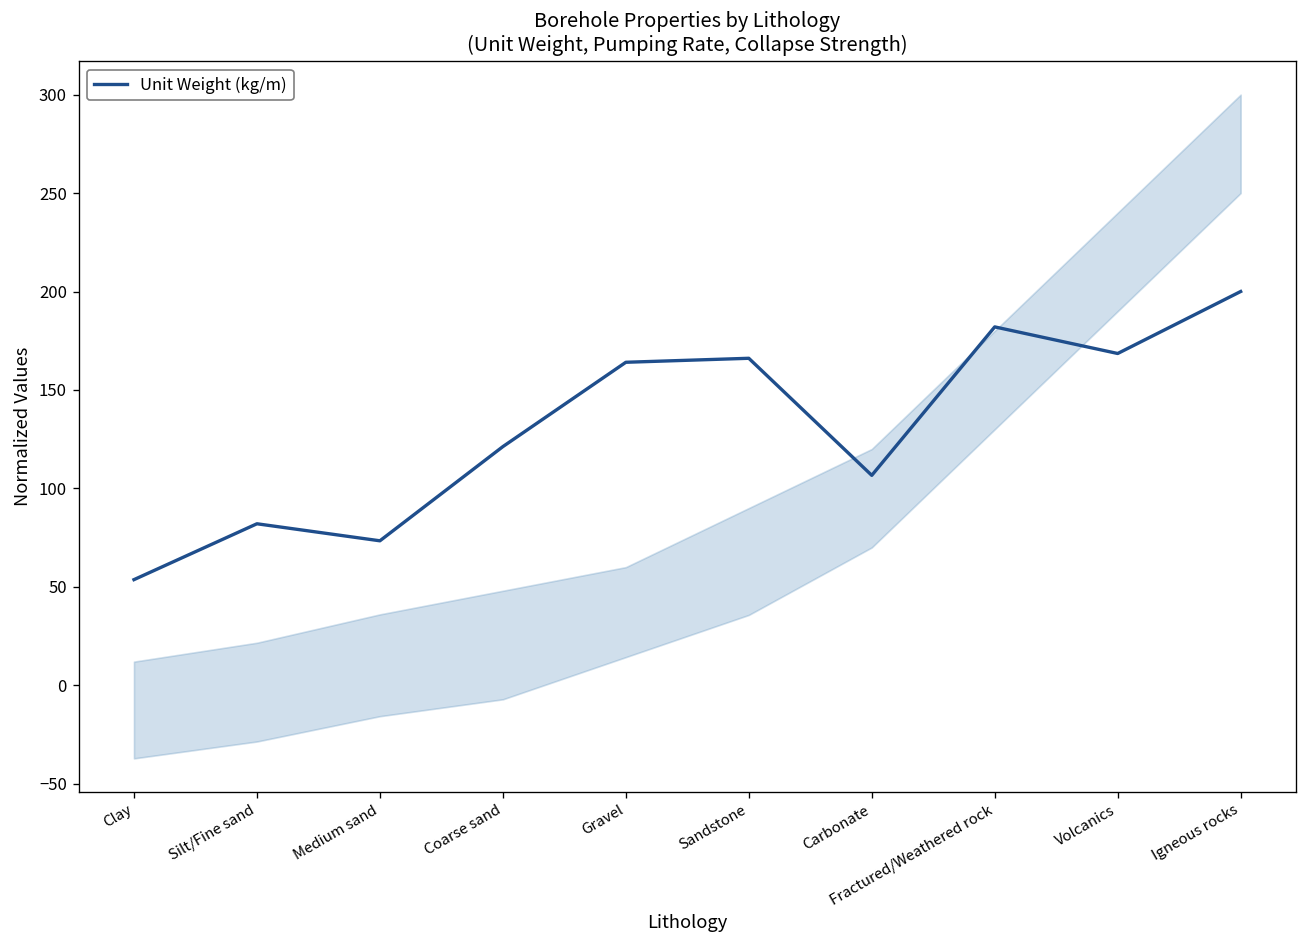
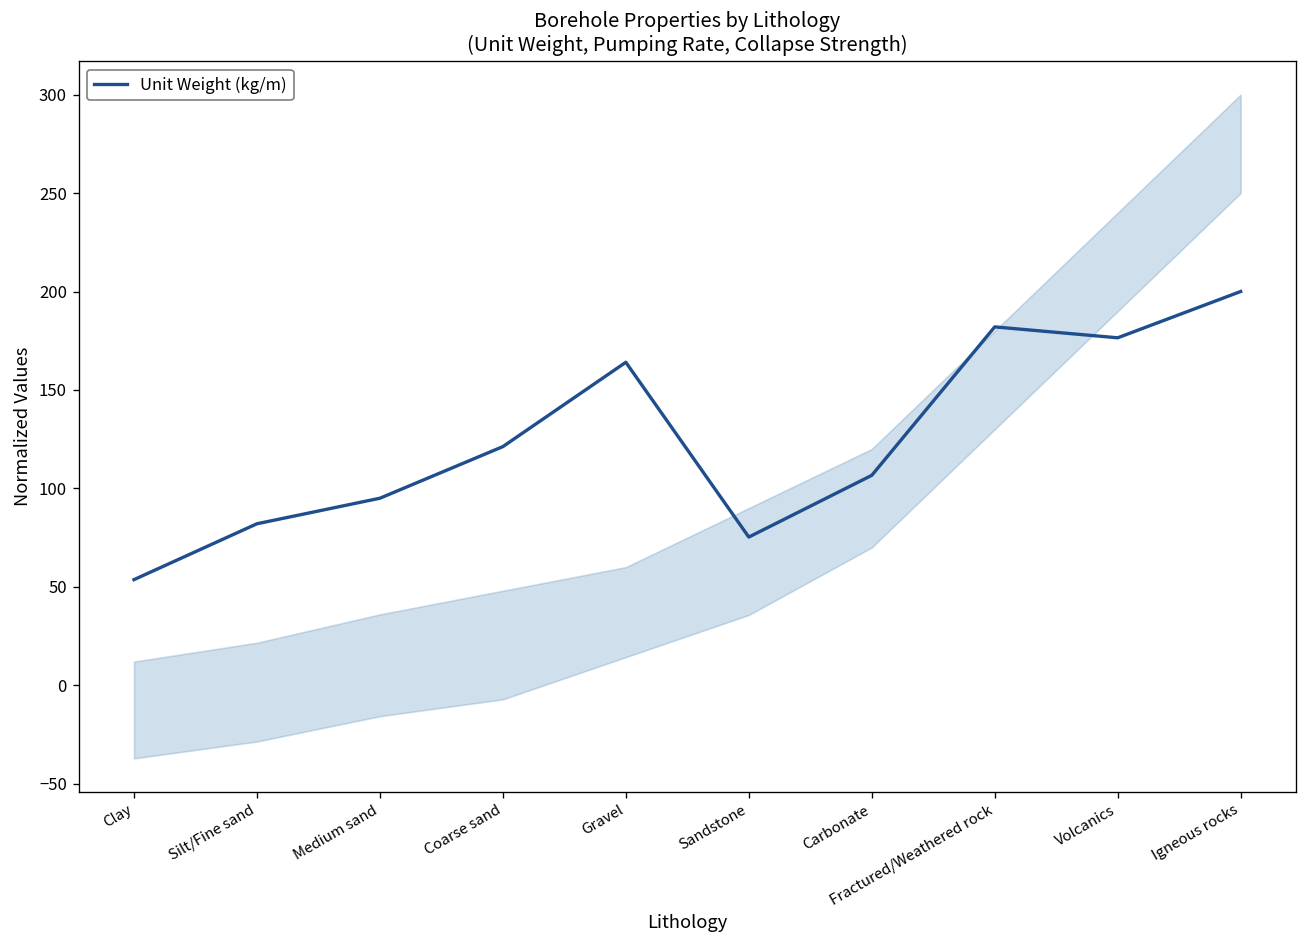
  {
    "Unit Weight (kg/m)": {
      "Clay": 54,
      "Silt/Fine sand": 82,
-     "Medium sand": 73,
+     "Medium sand": 95,
      "Coarse sand": 121,
      "Gravel": 164,
-     "Sandstone": 166,
+     "Sandstone": 75,
      "Carbonate": 107,
      "Fractured/Weathered rock": 182,
-     "Volcanics": 169,
+     "Volcanics": 176,
      "Igneous rocks": 200
    }
  }
